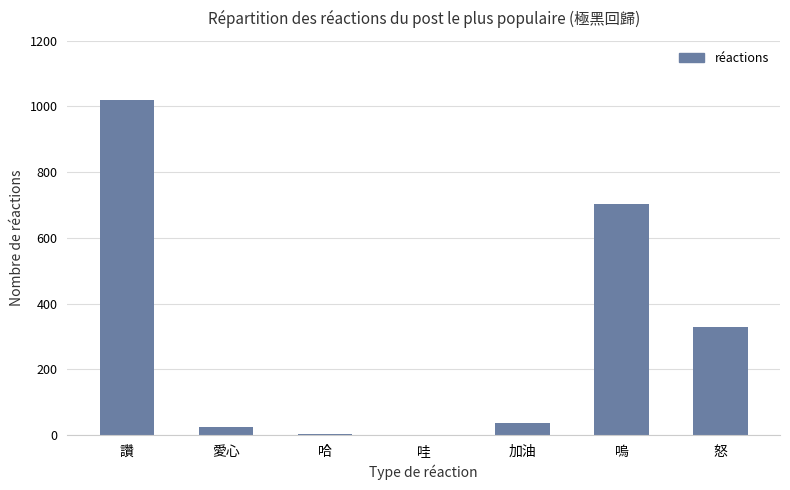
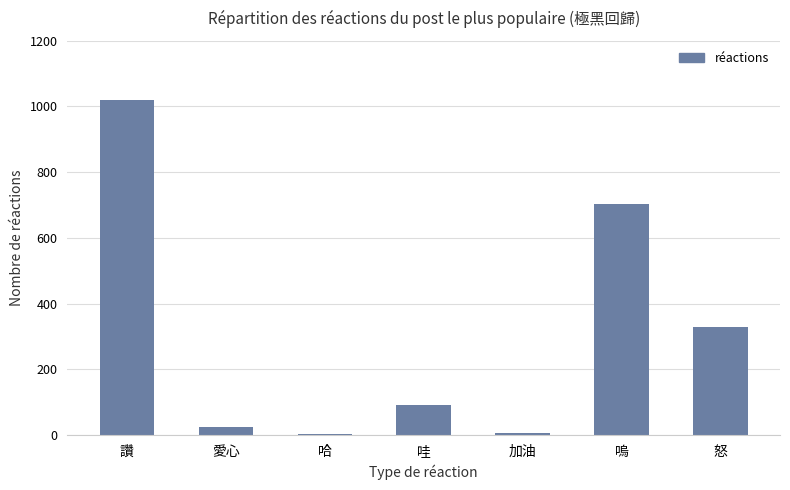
  {
    "讚": 1020,
    "愛心": 30,
-   "哇": 0,
-   "加油": 40,
+   "哇": 90,
+   "加油": 10,
    "嗚": 700,
    "怒": 330
  }
